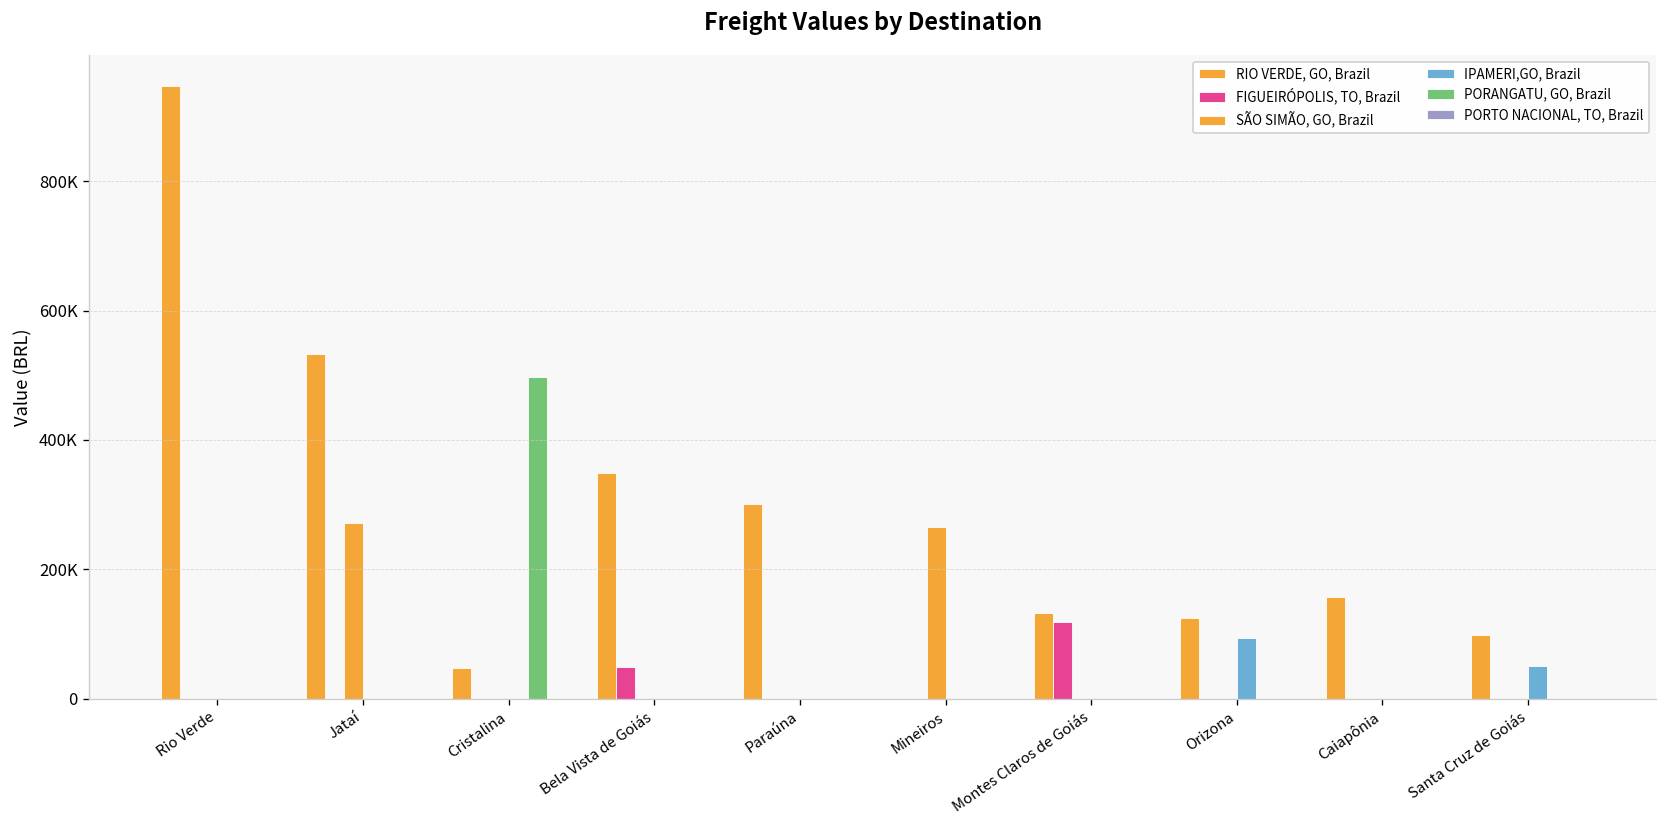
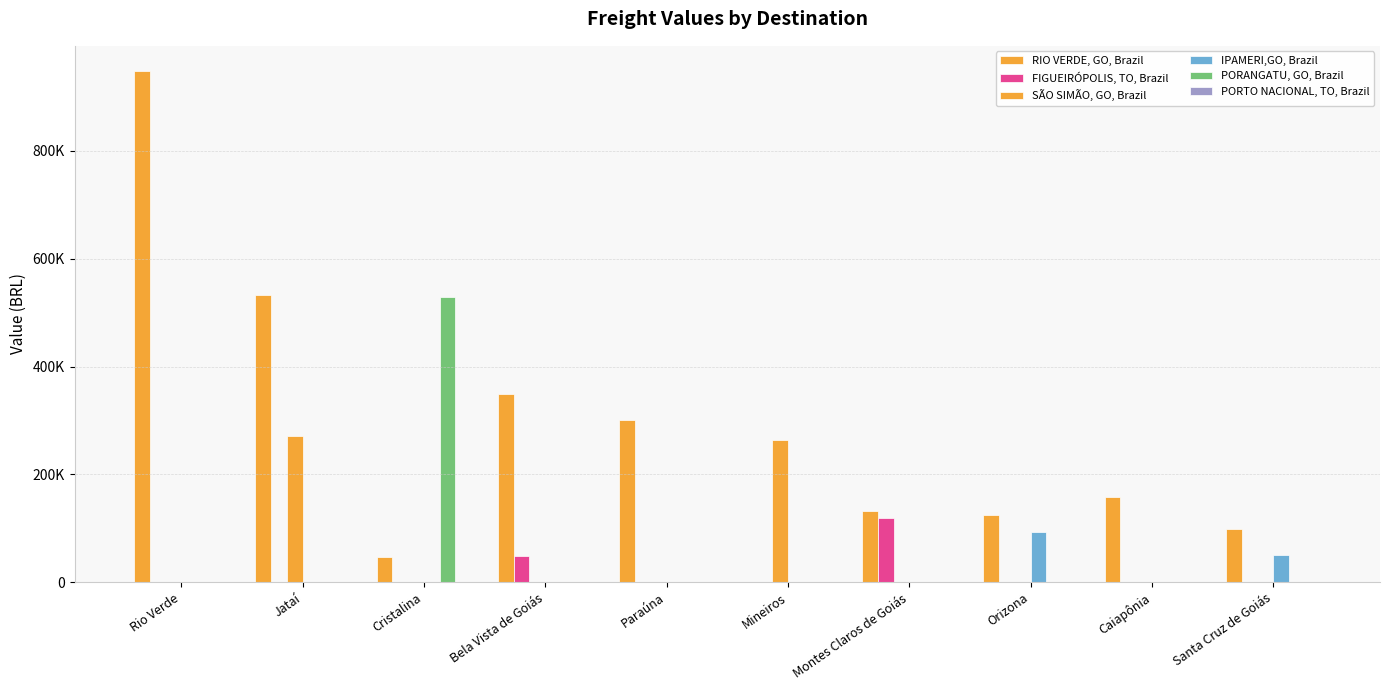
  {
    "FIGUEIRÓPOLIS, TO, Brazil": {
      "Rio Verde": 0,
      "Jataí": 0,
      "Cristalina": 0,
      "Bela Vista de Goiás": 50000,
      "Paraúna": 0,
      "Mineiros": 0,
      "Montes Claros de Goiás": 120000,
      "Orizona": 0,
      "Caiapônia": 0,
      "Santa Cruz de Goiás": 0
    },
    "PORANGATU, GO, Brazil": {
      "Rio Verde": 0,
      "Jataí": 0,
-     "Cristalina": 500000,
+     "Cristalina": 530000,
      "Bela Vista de Goiás": 0,
      "Paraúna": 0,
      "Mineiros": 0,
      "Montes Claros de Goiás": 0,
      "Orizona": 0,
      "Caiapônia": 0,
      "Santa Cruz de Goiás": 0
    }
  }
